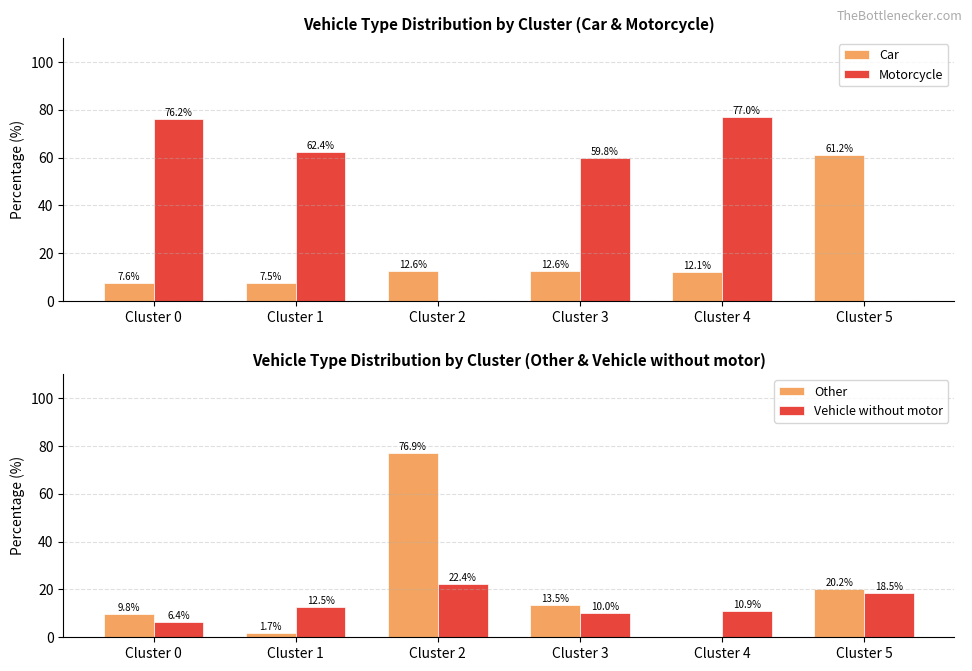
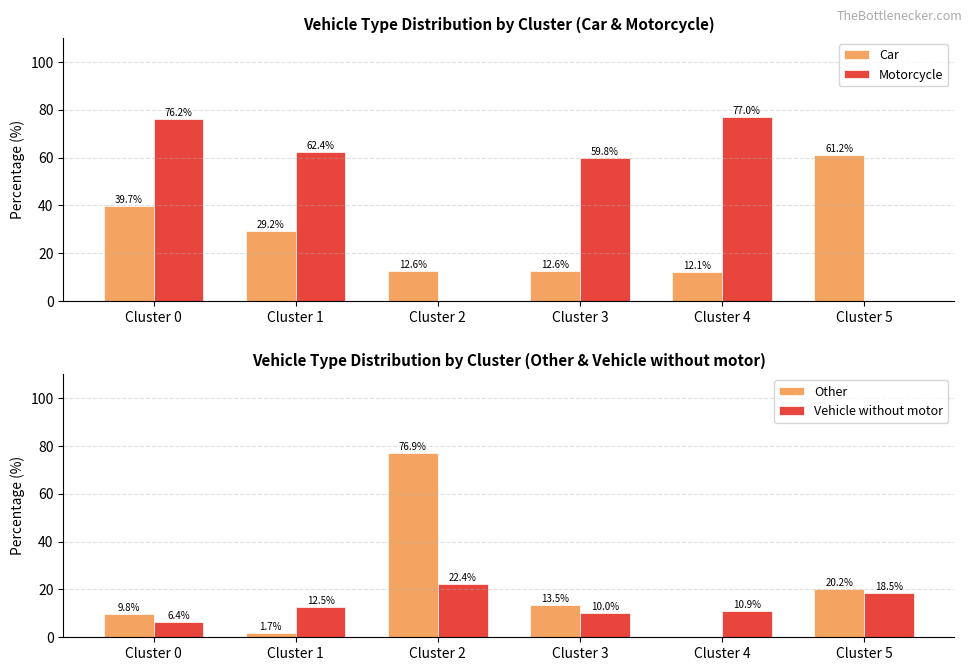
  {
    "Vehicle Type Distribution by Cluster (Car & Motorcycle)": {
      "Car": {
-       "Cluster 0": "7.6%",
-       "Cluster 1": "7.5%",
+       "Cluster 0": "39.7%",
+       "Cluster 1": "29.2%",
        "Cluster 2": "12.6%",
        "Cluster 3": "12.6%",
        "Cluster 4": "12.1%",
        "Cluster 5": "61.2%"
      },
      "Motorcycle": {
        "Cluster 0": "76.2%",
        "Cluster 1": "62.4%",
        "Cluster 3": "59.8%",
        "Cluster 4": "77.0%"
      }
    },
    "Vehicle Type Distribution by Cluster (Other & Vehicle without motor)": {
      "Other": {
        "Cluster 0": "9.8%",
        "Cluster 1": "1.7%",
        "Cluster 2": "76.9%",
        "Cluster 3": "13.5%",
        "Cluster 5": "20.2%"
      },
      "Vehicle without motor": {
        "Cluster 0": "6.4%",
        "Cluster 1": "12.5%",
        "Cluster 2": "22.4%",
        "Cluster 3": "10.0%",
        "Cluster 4": "10.9%",
        "Cluster 5": "18.5%"
      }
    }
  }
